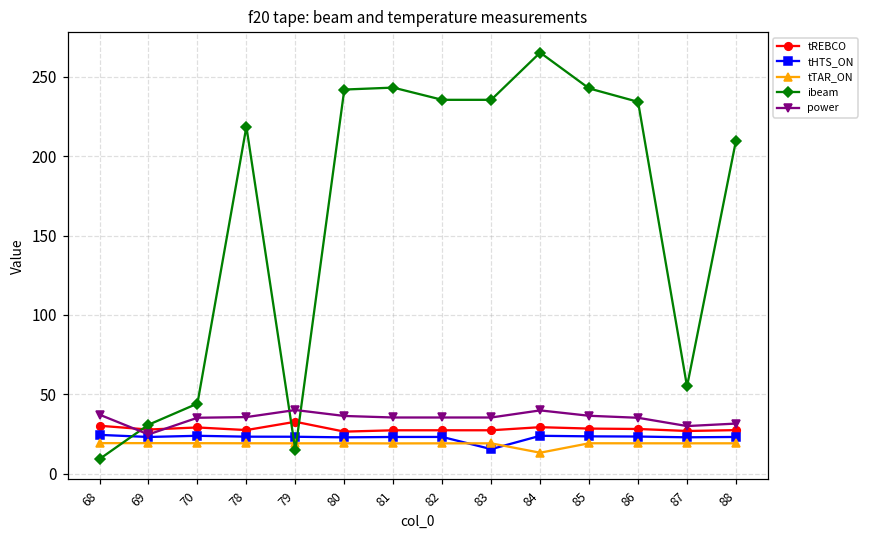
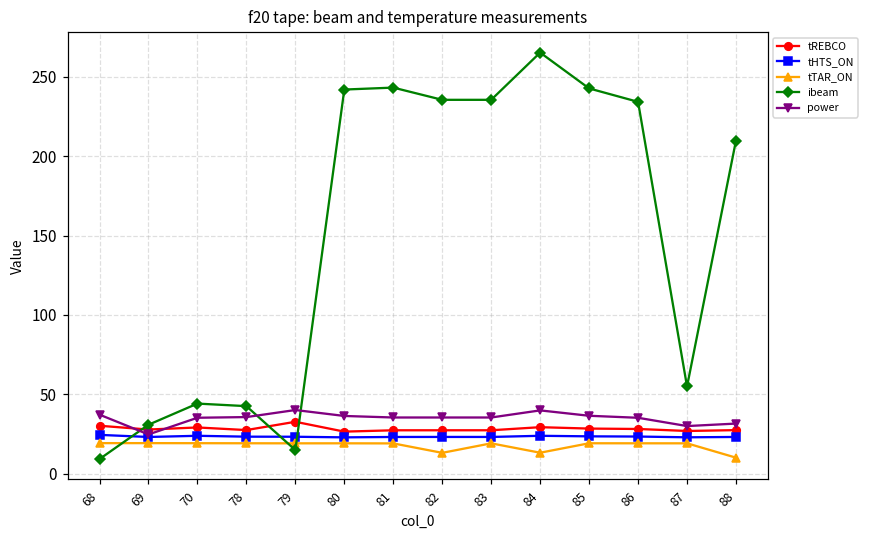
  {
    "tREBCO": {
      "68": 30,
      "69": 28,
      "70": 29,
      "78": 27,
      "79": 33,
      "80": 26,
      "81": 27,
      "82": 27,
      "83": 27,
      "84": 29,
      "85": 28,
      "86": 28,
      "87": 27,
      "88": 27
    },
    "tHTS_ON": {
      "68": 24,
      "70": 24,
      "78": 23,
      "79": 23,
      "80": 23,
      "81": 23,
      "82": 23,
-     "83": 15,
+     "83": 23,
      "84": 24,
      "85": 23,
      "86": 23,
      "87": 23,
      "88": 23
    },
    "tTAR_ON": {
      "68": 19,
      "69": 19,
      "70": 19,
      "78": 19,
      "79": 19,
      "80": 19,
      "81": 19,
-     "82": 19,
+     "82": 13,
      "83": 19,
      "84": 13,
      "85": 19,
      "86": 19,
      "87": 19,
-     "88": 19
+     "88": 10
    },
    "ibeam": {
      "68": 9,
      "69": 31,
      "70": 44,
-     "78": 219,
+     "78": 43,
      "79": 15,
      "80": 242,
      "81": 243,
      "82": 236,
      "83": 236,
      "84": 265,
      "85": 243,
      "86": 234,
      "87": 55,
      "88": 210
    },
    "power": {
      "68": 37,
      "70": 35,
      "78": 36,
      "79": 40,
      "80": 36,
      "81": 35,
      "82": 35,
      "83": 35,
      "84": 40,
      "85": 36,
      "86": 35,
      "87": 30,
      "88": 32
    }
  }
